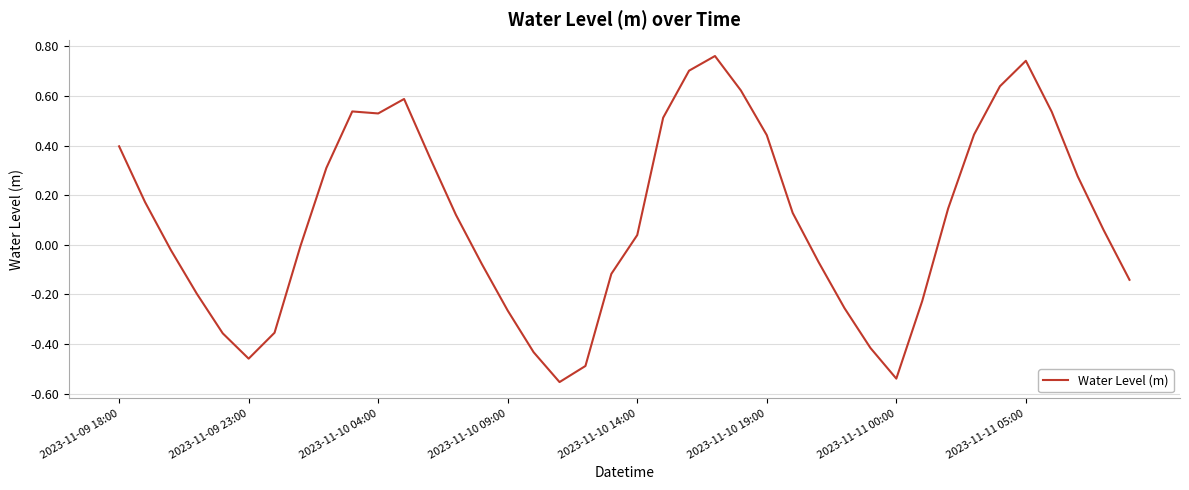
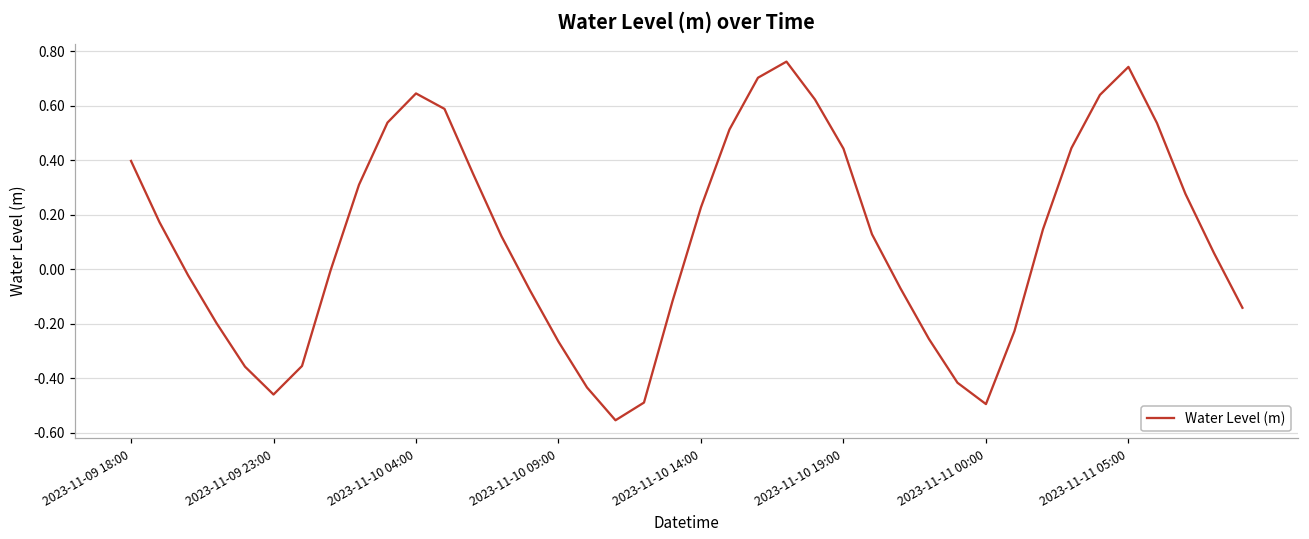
  {
    "2023-11-09 18:00": 0.40,
    "2023-11-09 23:00": -0.46,
-   "2023-11-10 04:00": 0.53,
+   "2023-11-10 04:00": 0.64,
    "2023-11-10 09:00": -0.27,
-   "2023-11-10 14:00": 0.04,
+   "2023-11-10 14:00": 0.23,
    "2023-11-10 19:00": 0.44,
-   "2023-11-11 00:00": -0.54,
+   "2023-11-11 00:00": -0.49,
    "2023-11-11 05:00": 0.74
  }
